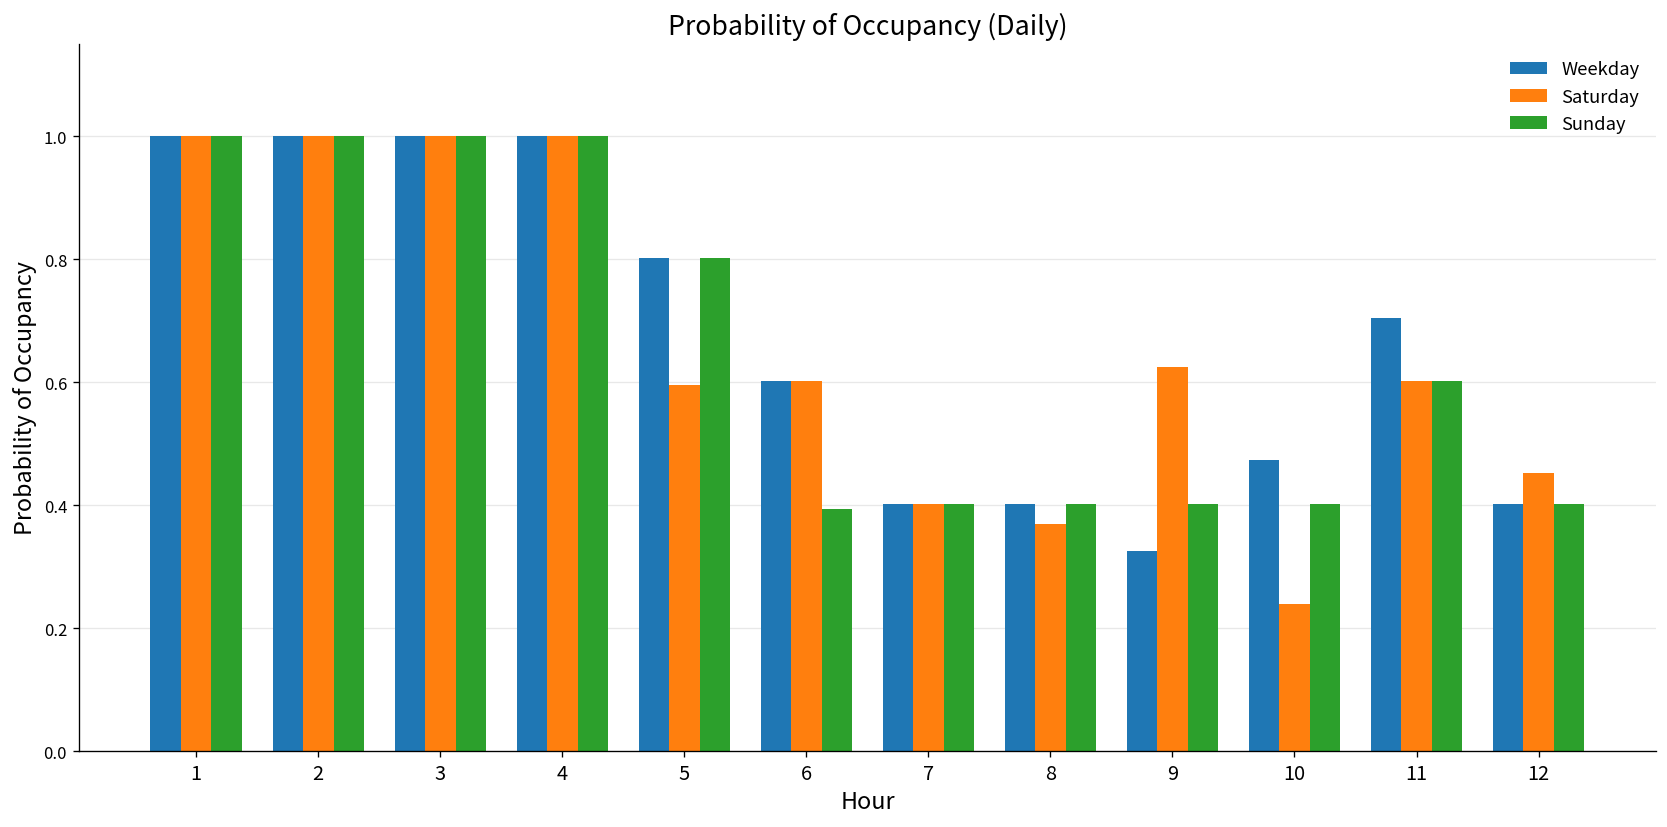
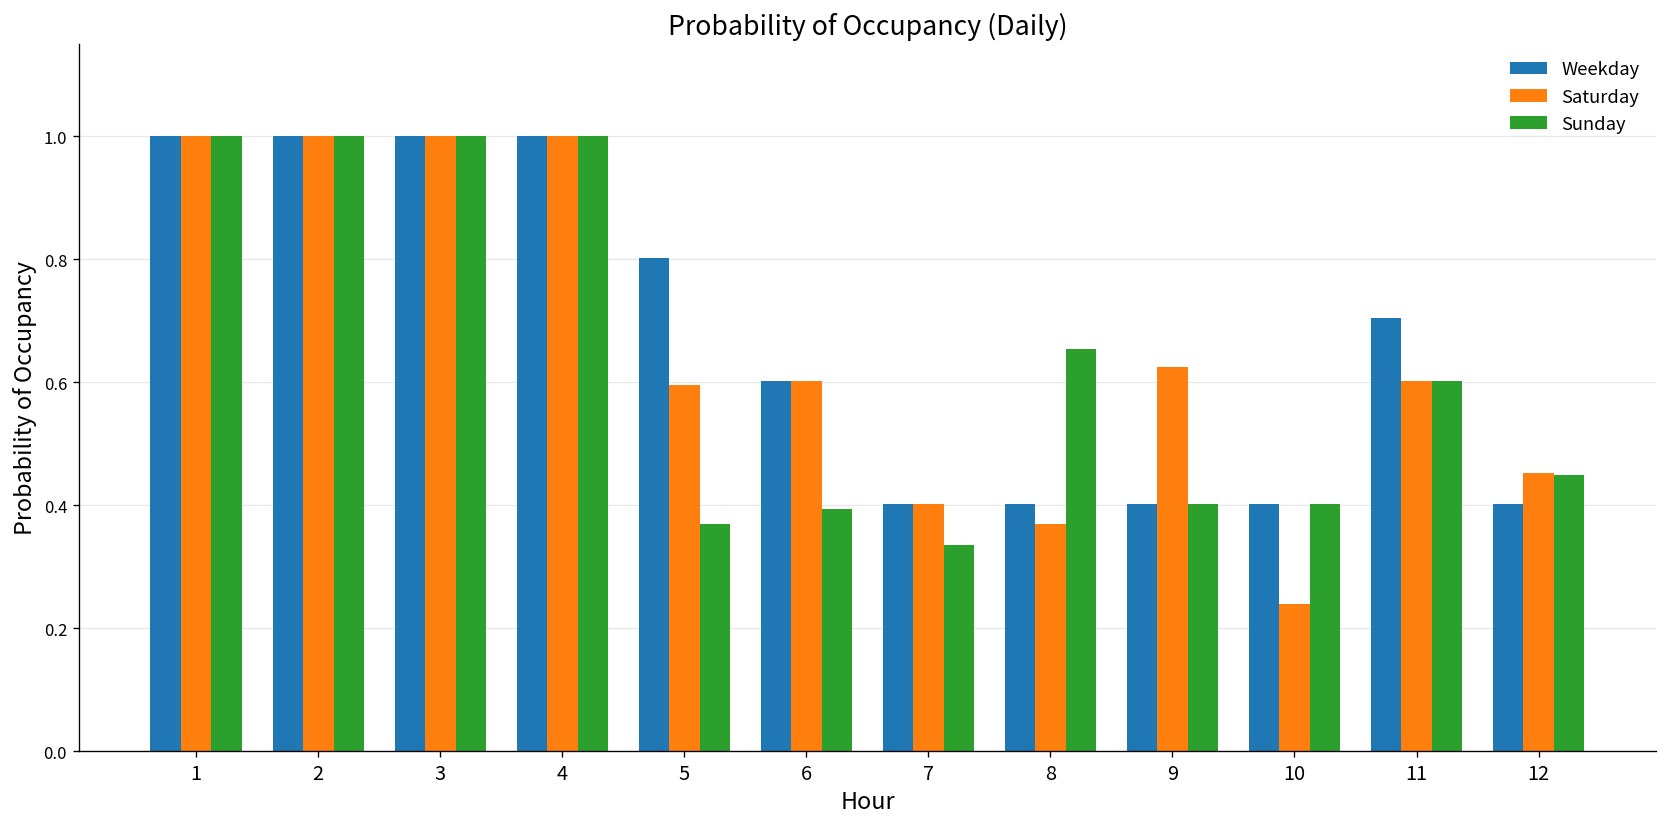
  {
    "Weekday": {
      "1": 1.00,
      "2": 1.00,
      "3": 1.00,
      "4": 1.00,
      "5": 0.80,
      "6": 0.60,
      "7": 0.40,
      "8": 0.40,
-     "9": 0.33,
-     "10": 0.47,
+     "9": 0.40,
+     "10": 0.40,
      "11": 0.70,
      "12": 0.40
    },
    "Saturday": {
      "1": 1.00,
      "2": 1.00,
      "3": 1.00,
      "4": 1.00,
      "5": 0.60,
      "6": 0.60,
      "7": 0.40,
      "8": 0.37,
      "9": 0.62,
      "10": 0.24,
      "11": 0.60,
      "12": 0.45
    },
    "Sunday": {
      "1": 1.00,
      "2": 1.00,
      "3": 1.00,
      "4": 1.00,
-     "5": 0.80,
+     "5": 0.37,
      "6": 0.39,
-     "7": 0.40,
-     "8": 0.40,
+     "7": 0.34,
+     "8": 0.65,
      "9": 0.40,
      "10": 0.40,
      "11": 0.60,
-     "12": 0.40
+     "12": 0.45
    }
  }
